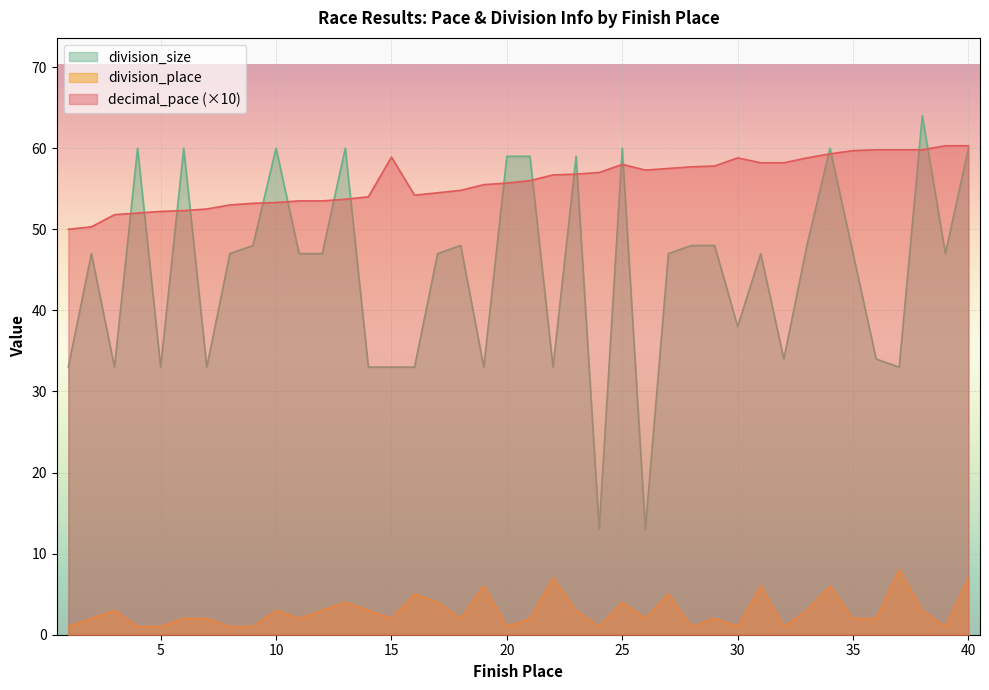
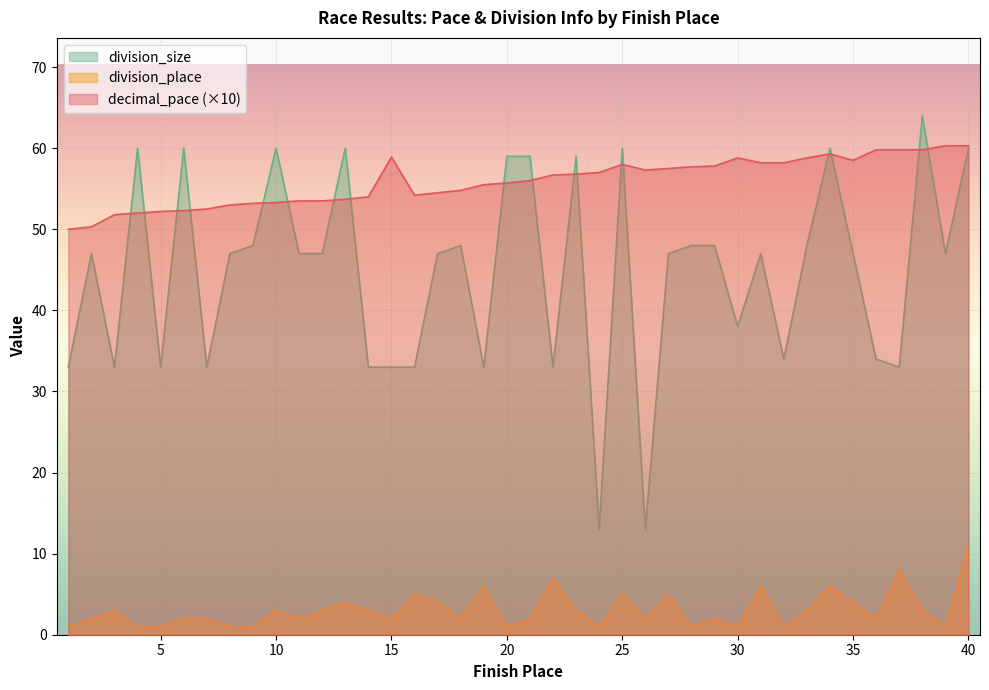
  {
    "division_size": {
      "5": 33,
      "10": 60,
      "15": 33,
      "20": 59,
      "25": 60,
      "30": 38,
      "35": 47
    },
    "division_place": {
      "5": 1,
      "10": 3,
      "15": 2,
      "20": 1,
-     "25": 4,
+     "25": 5,
      "30": 1,
-     "35": 2,
-     "40": 7
+     "35": 4,
+     "40": 11
    },
    "decimal_pace (×10)": {
      "5": 52,
      "10": 53,
      "15": 59,
      "20": 56,
      "25": 58,
      "30": 59,
-     "35": 60
+     "35": 59
    }
  }
